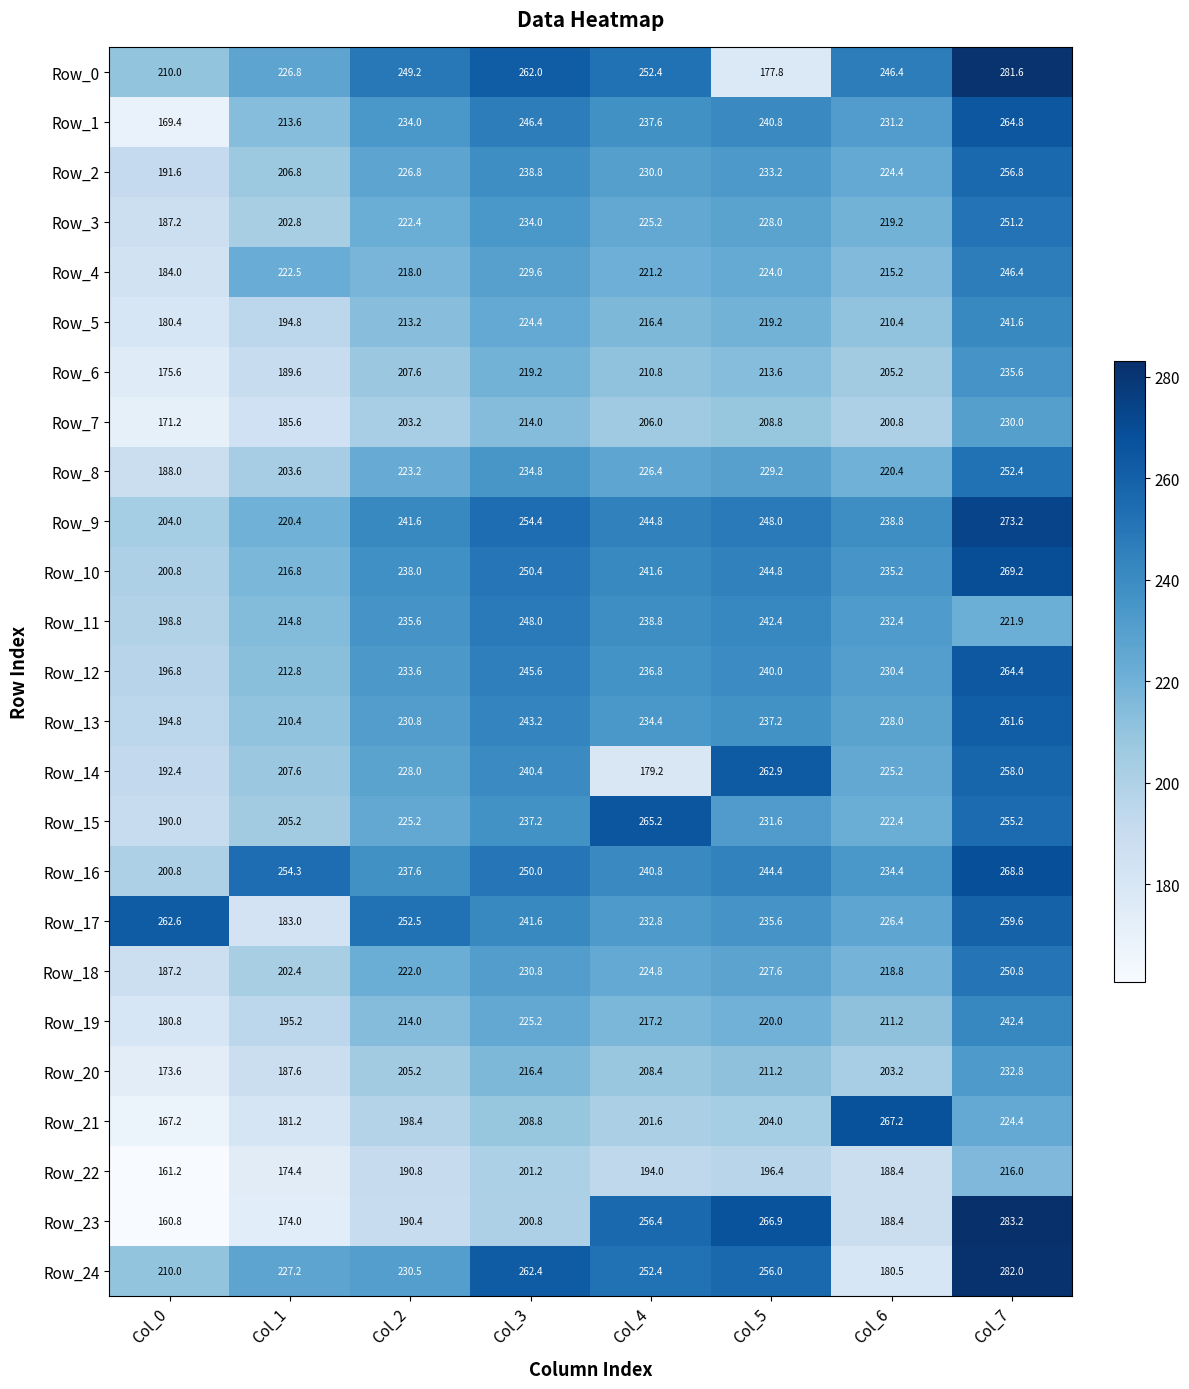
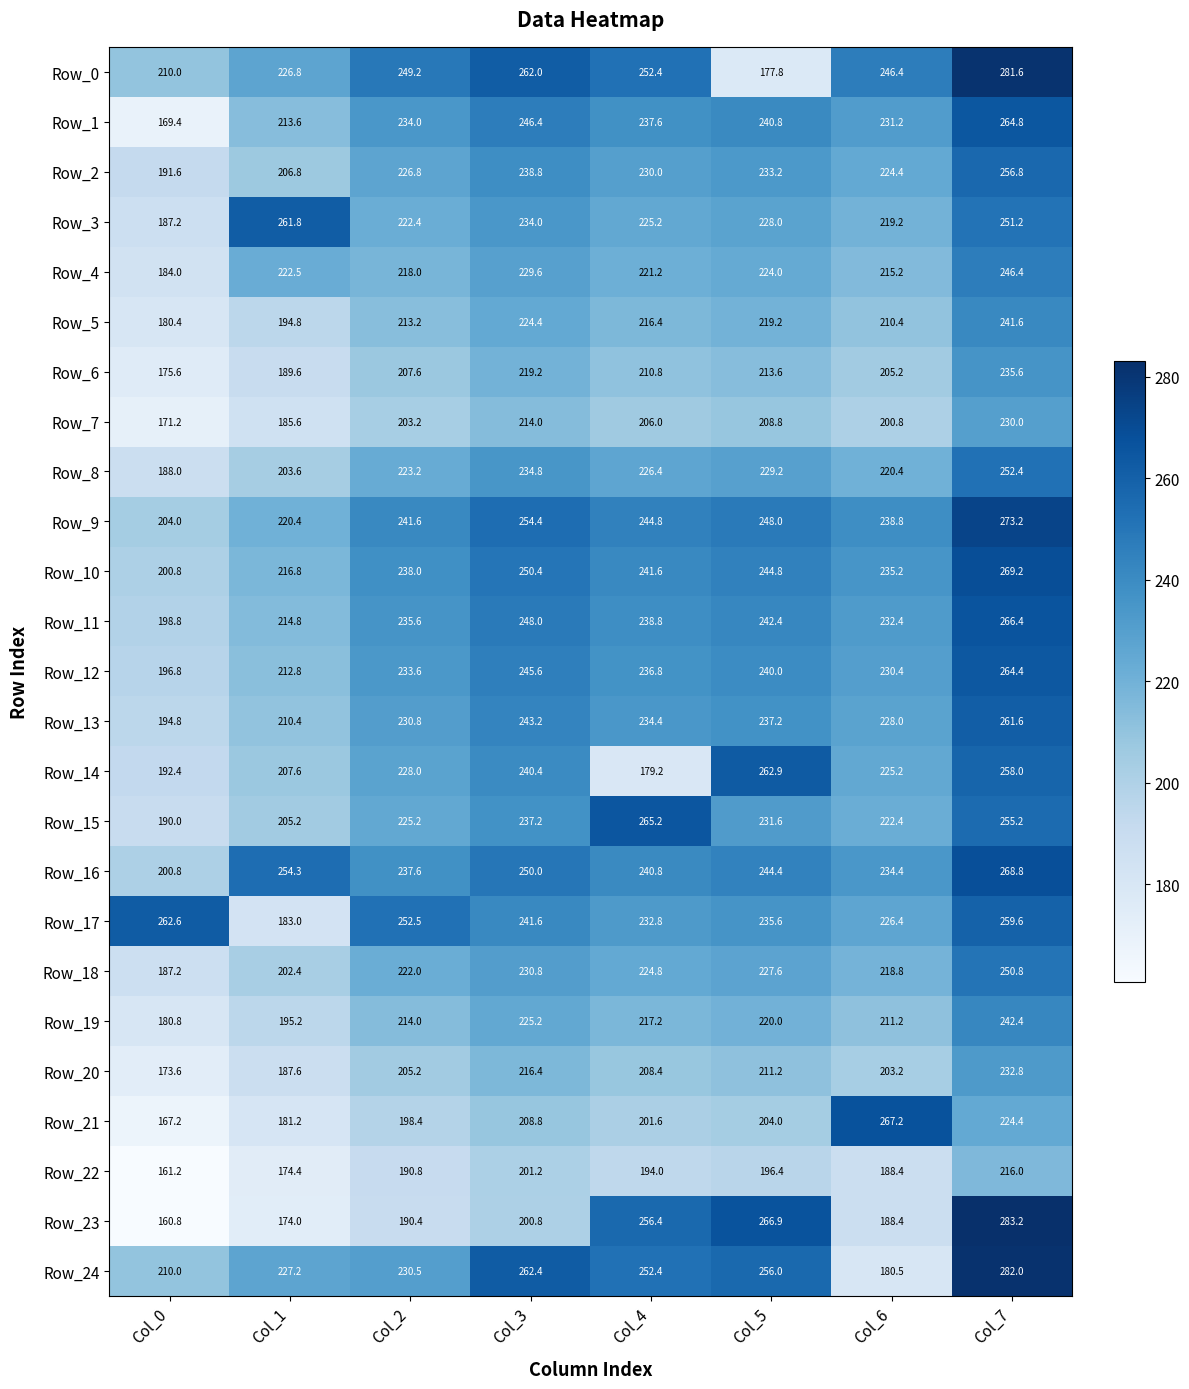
  {
    "Row_0": {
      "Col_0": 210.0,
      "Col_1": 226.8,
      "Col_2": 249.2,
      "Col_3": 262.0,
      "Col_4": 252.4,
      "Col_5": 177.8,
      "Col_6": 246.4,
      "Col_7": 281.6
    },
    "Row_1": {
      "Col_0": 169.4,
      "Col_1": 213.6,
      "Col_2": 234.0,
      "Col_3": 246.4,
      "Col_4": 237.6,
      "Col_5": 240.8,
      "Col_6": 231.2,
      "Col_7": 264.8
    },
    "Row_2": {
      "Col_0": 191.6,
      "Col_1": 206.8,
      "Col_2": 226.8,
      "Col_3": 238.8,
      "Col_4": 230.0,
      "Col_5": 233.2,
      "Col_6": 224.4,
      "Col_7": 256.8
    },
    "Row_3": {
      "Col_0": 187.2,
-     "Col_1": 202.8,
+     "Col_1": 261.8,
      "Col_2": 222.4,
      "Col_3": 234.0,
      "Col_4": 225.2,
      "Col_5": 228.0,
      "Col_6": 219.2,
      "Col_7": 251.2
    },
    "Row_4": {
      "Col_0": 184.0,
      "Col_1": 222.5,
      "Col_2": 218.0,
      "Col_3": 229.6,
      "Col_4": 221.2,
      "Col_5": 224.0,
      "Col_6": 215.2,
      "Col_7": 246.4
    },
    "Row_5": {
      "Col_0": 180.4,
      "Col_1": 194.8,
      "Col_2": 213.2,
      "Col_3": 224.4,
      "Col_4": 216.4,
      "Col_5": 219.2,
      "Col_6": 210.4,
      "Col_7": 241.6
    },
    "Row_6": {
      "Col_0": 175.6,
      "Col_1": 189.6,
      "Col_2": 207.6,
      "Col_3": 219.2,
      "Col_4": 210.8,
      "Col_5": 213.6,
      "Col_6": 205.2,
      "Col_7": 235.6
    },
    "Row_7": {
      "Col_0": 171.2,
      "Col_1": 185.6,
      "Col_2": 203.2,
      "Col_3": 214.0,
      "Col_4": 206.0,
      "Col_5": 208.8,
      "Col_6": 200.8,
      "Col_7": 230.0
    },
    "Row_8": {
      "Col_0": 188.0,
      "Col_1": 203.6,
      "Col_2": 223.2,
      "Col_3": 234.8,
      "Col_4": 226.4,
      "Col_5": 229.2,
      "Col_6": 220.4,
      "Col_7": 252.4
    },
    "Row_9": {
      "Col_0": 204.0,
      "Col_1": 220.4,
      "Col_2": 241.6,
      "Col_3": 254.4,
      "Col_4": 244.8,
      "Col_5": 248.0,
      "Col_6": 238.8,
      "Col_7": 273.2
    },
    "Row_10": {
      "Col_0": 200.8,
      "Col_1": 216.8,
      "Col_2": 238.0,
      "Col_3": 250.4,
      "Col_4": 241.6,
      "Col_5": 244.8,
      "Col_6": 235.2,
      "Col_7": 269.2
    },
    "Row_11": {
      "Col_0": 198.8,
      "Col_1": 214.8,
      "Col_2": 235.6,
      "Col_3": 248.0,
      "Col_4": 238.8,
      "Col_5": 242.4,
      "Col_6": 232.4,
-     "Col_7": 221.9
+     "Col_7": 266.4
    },
    "Row_12": {
      "Col_0": 196.8,
      "Col_1": 212.8,
      "Col_2": 233.6,
      "Col_3": 245.6,
      "Col_4": 236.8,
      "Col_5": 240.0,
      "Col_6": 230.4,
      "Col_7": 264.4
    },
    "Row_13": {
      "Col_0": 194.8,
      "Col_1": 210.4,
      "Col_2": 230.8,
      "Col_3": 243.2,
      "Col_4": 234.4,
      "Col_5": 237.2,
      "Col_6": 228.0,
      "Col_7": 261.6
    },
    "Row_14": {
      "Col_0": 192.4,
      "Col_1": 207.6,
      "Col_2": 228.0,
      "Col_3": 240.4,
      "Col_4": 179.2,
      "Col_5": 262.9,
      "Col_6": 225.2,
      "Col_7": 258.0
    },
    "Row_15": {
      "Col_0": 190.0,
      "Col_1": 205.2,
      "Col_2": 225.2,
      "Col_3": 237.2,
      "Col_4": 265.2,
      "Col_5": 231.6,
      "Col_6": 222.4,
      "Col_7": 255.2
    },
    "Row_16": {
      "Col_0": 200.8,
      "Col_1": 254.3,
      "Col_2": 237.6,
      "Col_3": 250.0,
      "Col_4": 240.8,
      "Col_5": 244.4,
      "Col_6": 234.4,
      "Col_7": 268.8
    },
    "Row_17": {
      "Col_0": 262.6,
      "Col_1": 183.0,
      "Col_2": 252.5,
      "Col_3": 241.6,
      "Col_4": 232.8,
      "Col_5": 235.6,
      "Col_6": 226.4,
      "Col_7": 259.6
    },
    "Row_18": {
      "Col_0": 187.2,
      "Col_1": 202.4,
      "Col_2": 222.0,
      "Col_3": 230.8,
      "Col_4": 224.8,
      "Col_5": 227.6,
      "Col_6": 218.8,
      "Col_7": 250.8
    },
    "Row_19": {
      "Col_0": 180.8,
      "Col_1": 195.2,
      "Col_2": 214.0,
      "Col_3": 225.2,
      "Col_4": 217.2,
      "Col_5": 220.0,
      "Col_6": 211.2,
      "Col_7": 242.4
    },
    "Row_20": {
      "Col_0": 173.6,
      "Col_1": 187.6,
      "Col_2": 205.2,
      "Col_3": 216.4,
      "Col_4": 208.4,
      "Col_5": 211.2,
      "Col_6": 203.2,
      "Col_7": 232.8
    },
    "Row_21": {
      "Col_0": 167.2,
      "Col_1": 181.2,
      "Col_2": 198.4,
      "Col_3": 208.8,
      "Col_4": 201.6,
      "Col_5": 204.0,
      "Col_6": 267.2,
      "Col_7": 224.4
    },
    "Row_22": {
      "Col_0": 161.2,
      "Col_1": 174.4,
      "Col_2": 190.8,
      "Col_3": 201.2,
      "Col_4": 194.0,
      "Col_5": 196.4,
      "Col_6": 188.4,
      "Col_7": 216.0
    },
    "Row_23": {
      "Col_0": 160.8,
      "Col_1": 174.0,
      "Col_2": 190.4,
      "Col_3": 200.8,
      "Col_4": 256.4,
      "Col_5": 266.9,
      "Col_6": 188.4,
      "Col_7": 283.2
    },
    "Row_24": {
      "Col_0": 210.0,
      "Col_1": 227.2,
      "Col_2": 230.5,
      "Col_3": 262.4,
      "Col_4": 252.4,
      "Col_5": 256.0,
      "Col_6": 180.5,
      "Col_7": 282.0
    }
  }
